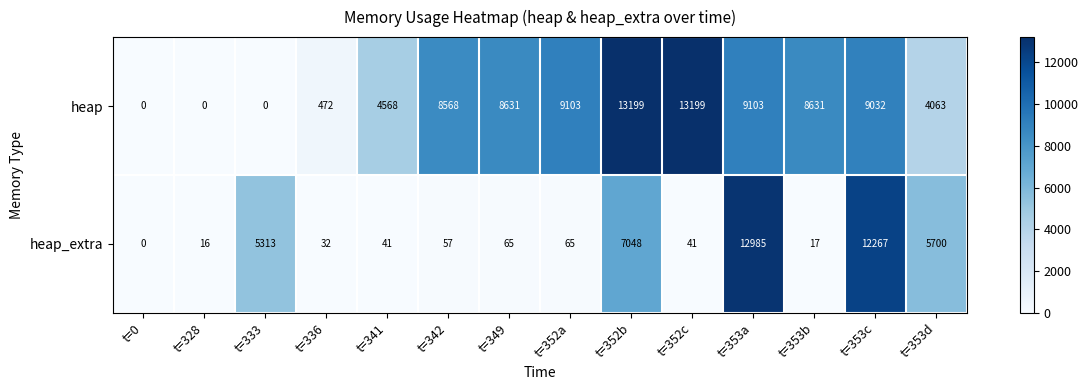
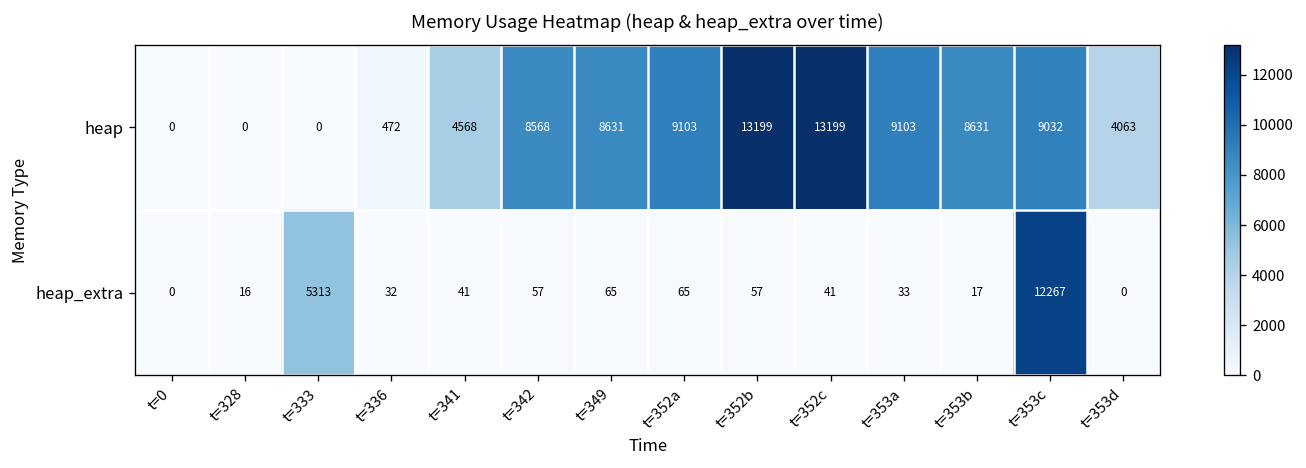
  {
    "heap": {
      "t=0": 0,
      "t=328": 0,
      "t=333": 0,
      "t=336": 472,
      "t=341": 4568,
      "t=342": 8568,
      "t=349": 8631,
      "t=352a": 9103,
      "t=352b": 13199,
      "t=352c": 13199,
      "t=353a": 9103,
      "t=353b": 8631,
      "t=353c": 9032,
      "t=353d": 4063
    },
    "heap_extra": {
      "t=0": 0,
      "t=328": 16,
      "t=333": 5313,
      "t=336": 32,
      "t=341": 41,
      "t=342": 57,
      "t=349": 65,
      "t=352a": 65,
-     "t=352b": 7048,
+     "t=352b": 57,
      "t=352c": 41,
-     "t=353a": 12985,
+     "t=353a": 33,
      "t=353b": 17,
      "t=353c": 12267,
-     "t=353d": 5700
+     "t=353d": 0
    }
  }
